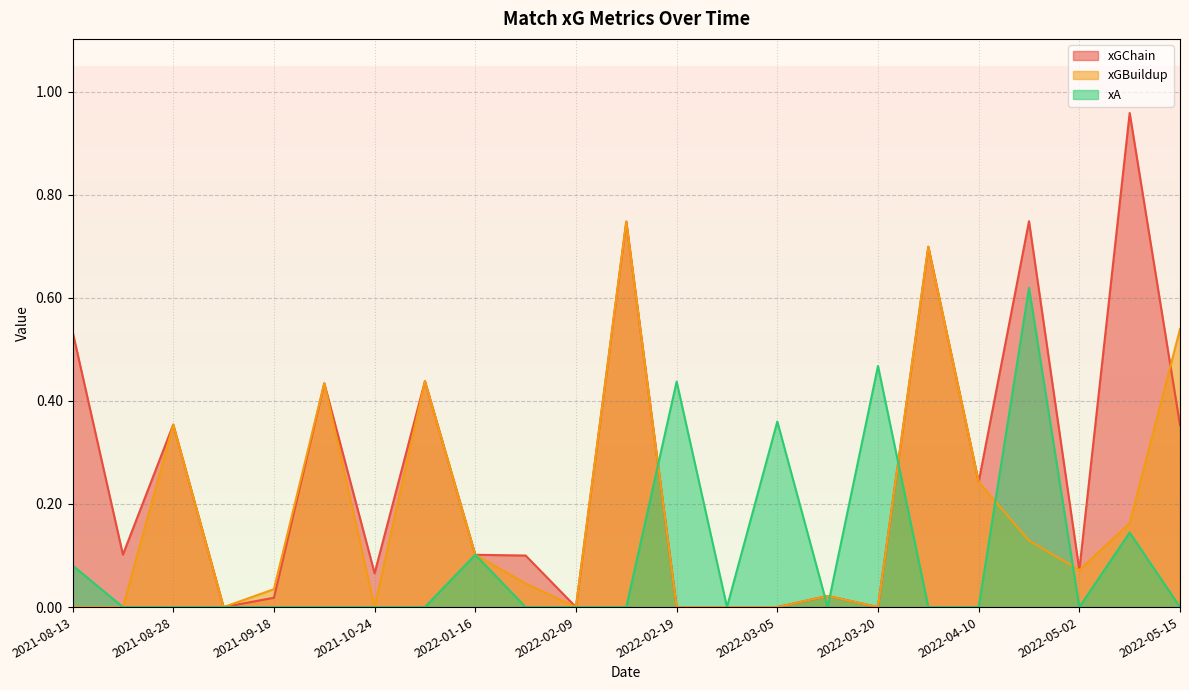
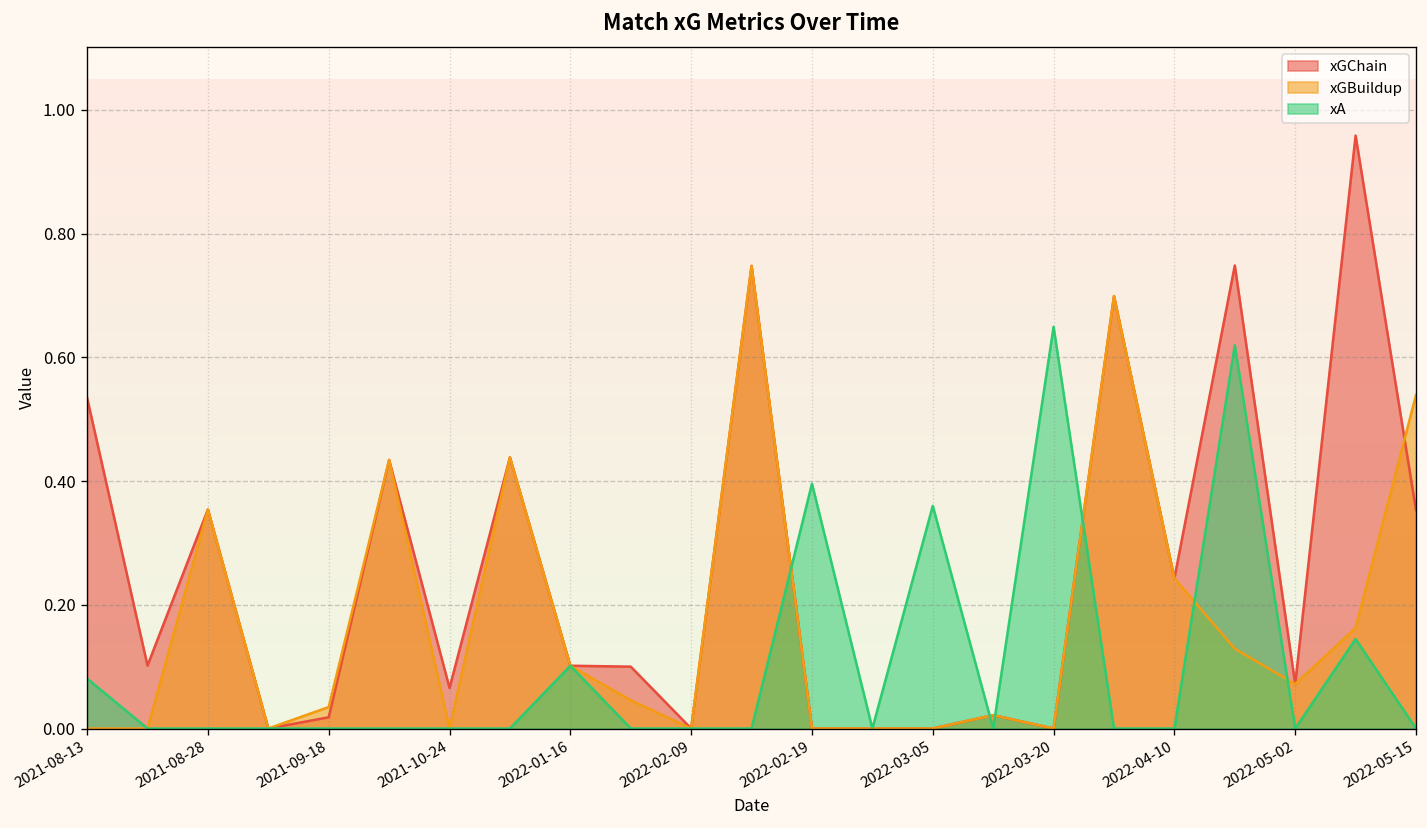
  {
    "xGChain": {
      "2021-08-13": 0.53,
      "2021-09-18": 0.02,
      "2021-10-24": 0.07,
      "2022-05-15": 0.35
    },
    "xGBuildup": {
      "2021-08-13": 0.00,
      "2021-09-18": 0.03,
      "2022-05-15": 0.54
    },
    "xA": {
      "2021-08-13": 0.08,
      "2021-08-28": 0.00,
      "2021-09-18": 0.00,
-     "2022-02-19": 0.44,
+     "2022-02-19": 0.40,
      "2022-03-05": 0.36,
-     "2022-03-20": 0.47,
+     "2022-03-20": 0.65,
      "2022-04-10": 0.00,
      "2022-05-02": 0.00,
      "2022-05-15": 0.00
    }
  }
